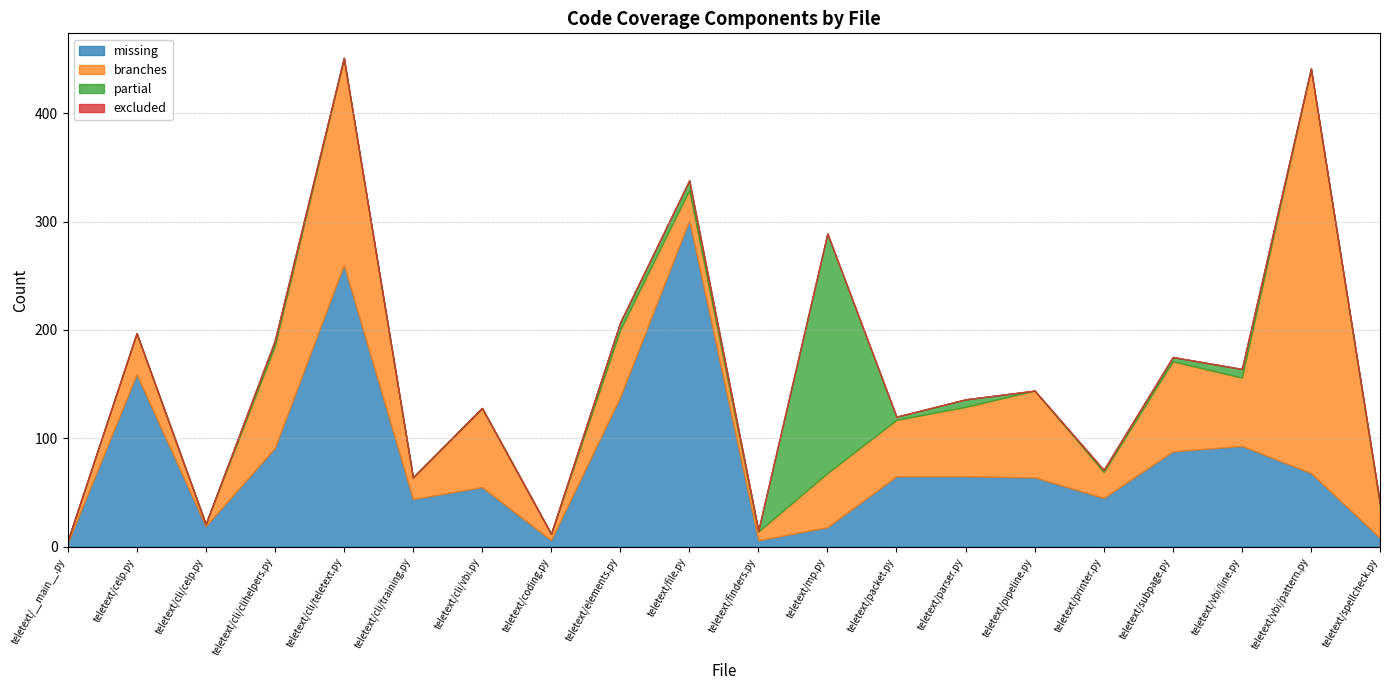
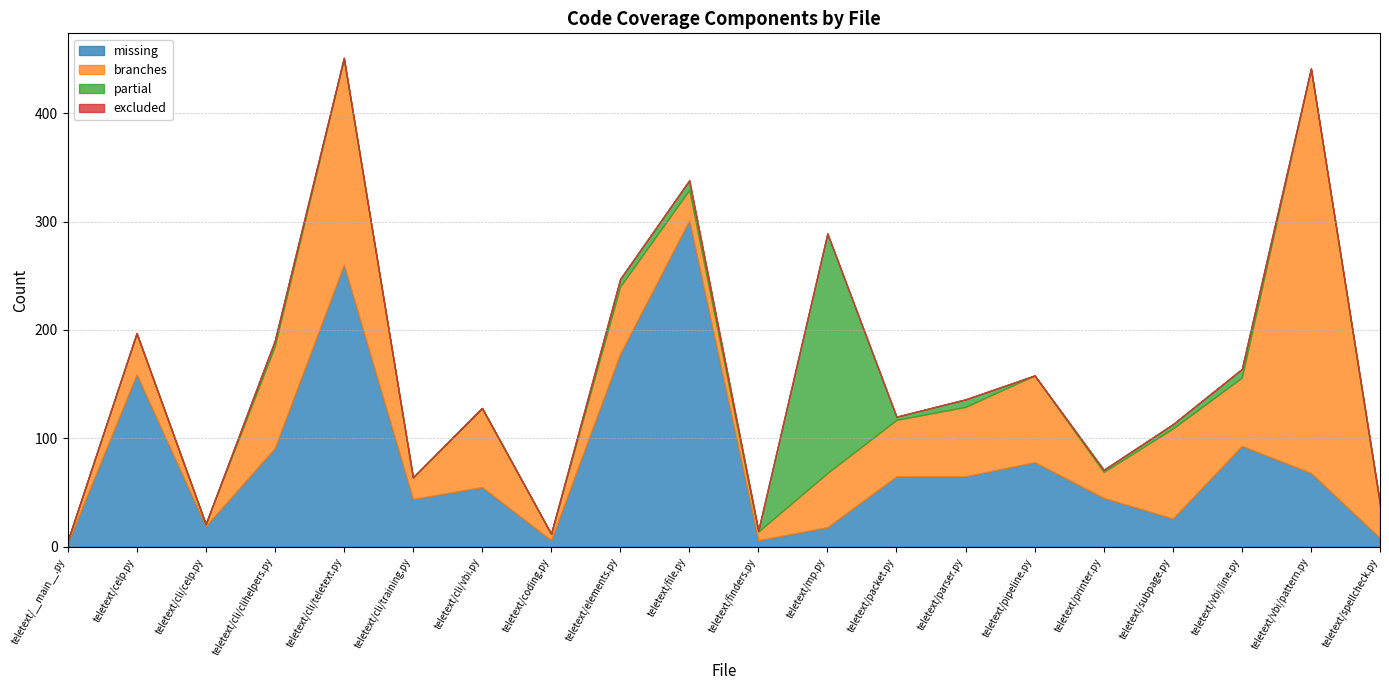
  {
    "missing": {
      "teletext/celp.py": 159,
      "teletext/cli/clihelpers.py": 91,
      "teletext/cli/teletext.py": 260,
      "teletext/cli/training.py": 44,
      "teletext/cli/vbi.py": 55,
      "teletext/coding.py": 6,
-     "teletext/elements.py": 138,
+     "teletext/elements.py": 178,
      "teletext/file.py": 301,
      "teletext/finders.py": 6,
      "teletext/mp.py": 18,
      "teletext/packet.py": 65,
      "teletext/parser.py": 65,
-     "teletext/pipeline.py": 64,
+     "teletext/pipeline.py": 78,
      "teletext/printer.py": 45,
-     "teletext/subpage.py": 88,
+     "teletext/subpage.py": 26,
      "teletext/vbi/line.py": 93,
      "teletext/vbi/pattern.py": 68,
      "teletext/spellcheck.py": 8
    },
    "branches": {
      "teletext/cli/clihelpers.py": 94,
      "teletext/elements.py": 62,
      "teletext/file.py": 28,
      "teletext/mp.py": 50,
      "teletext/packet.py": 52,
      "teletext/parser.py": 64,
      "teletext/subpage.py": 83,
      "teletext/vbi/line.py": 63
    }
  }
